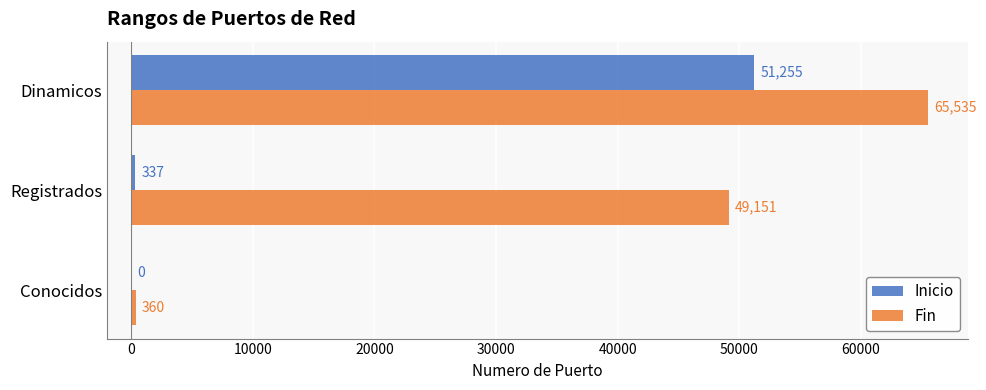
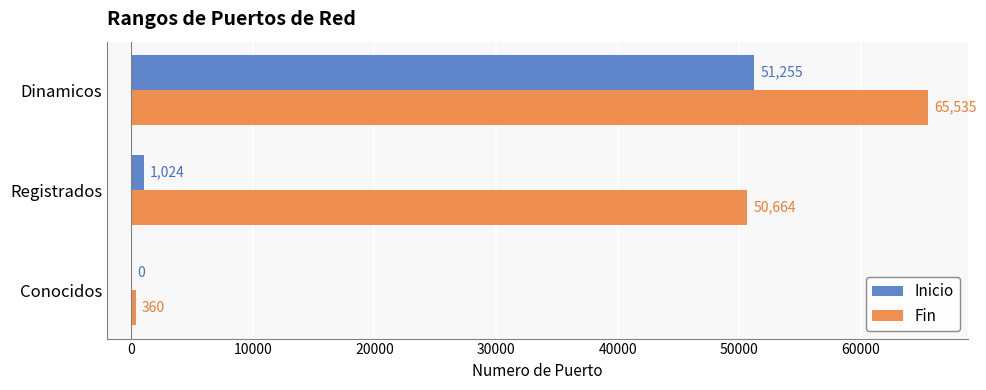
  {
    "Inicio": {
      "Dinamicos": "51,255",
-     "Registrados": "337",
+     "Registrados": "1,024",
      "Conocidos": "0"
    },
    "Fin": {
      "Dinamicos": "65,535",
-     "Registrados": "49,151",
+     "Registrados": "50,664",
      "Conocidos": "360"
    }
  }
